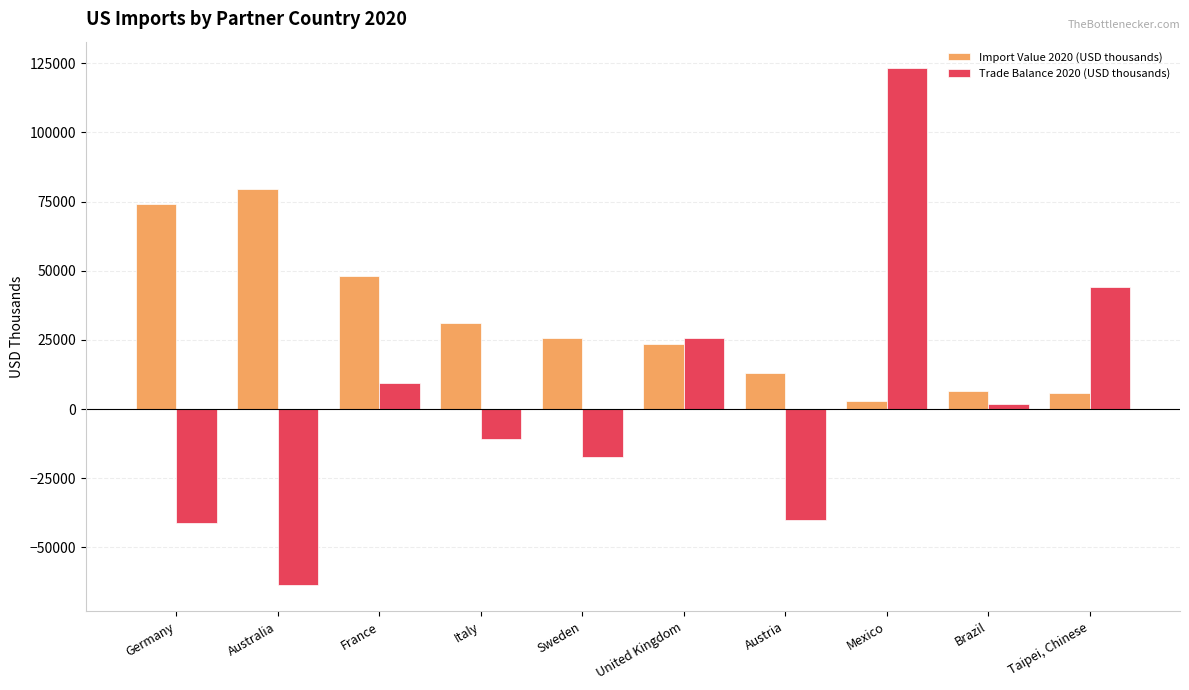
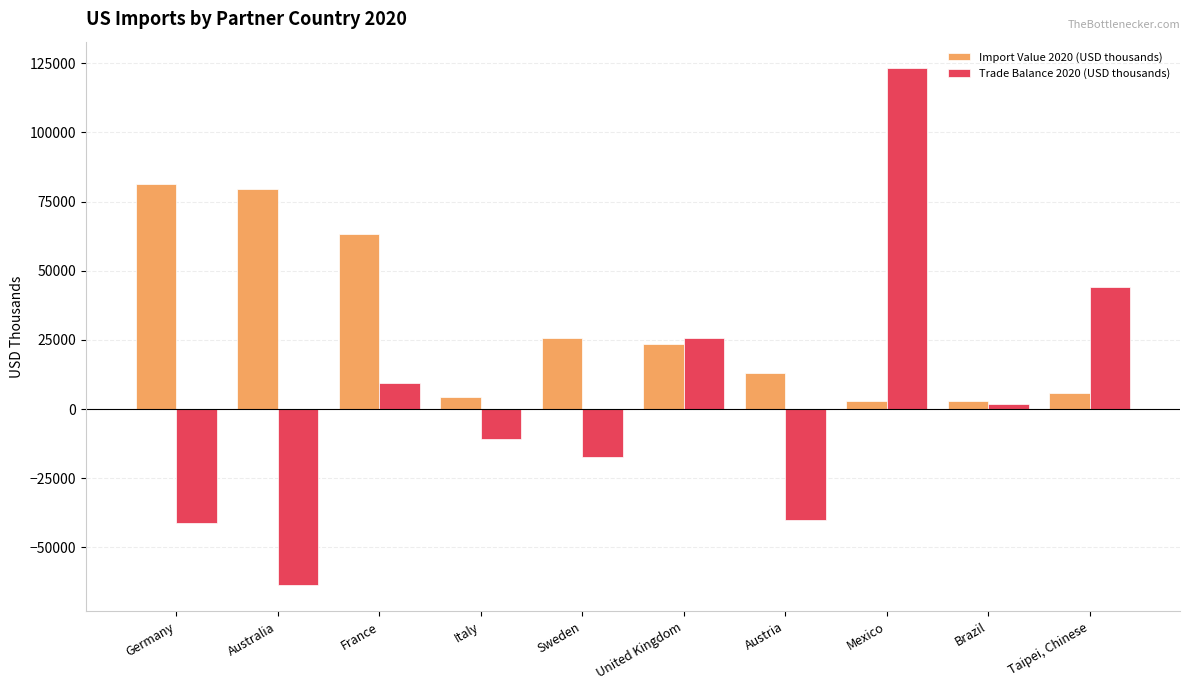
  {
    "Import Value 2020 (USD thousands)": {
-     "Germany": 74000,
+     "Germany": 81000,
      "Australia": 79000,
-     "France": 48000,
-     "Italy": 31000,
+     "France": 63000,
+     "Italy": 4000,
      "Sweden": 26000,
      "United Kingdom": 23000,
      "Austria": 13000,
      "Mexico": 3000,
-     "Brazil": 7000,
+     "Brazil": 3000,
      "Taipei, Chinese": 6000
    },
    "Trade Balance 2020 (USD thousands)": {
      "Germany": -41000,
      "Australia": -64000,
      "France": 9000,
      "Italy": -11000,
      "Sweden": -17000,
      "United Kingdom": 26000,
      "Austria": -40000,
      "Mexico": 123000,
      "Brazil": 2000,
      "Taipei, Chinese": 44000
    }
  }
